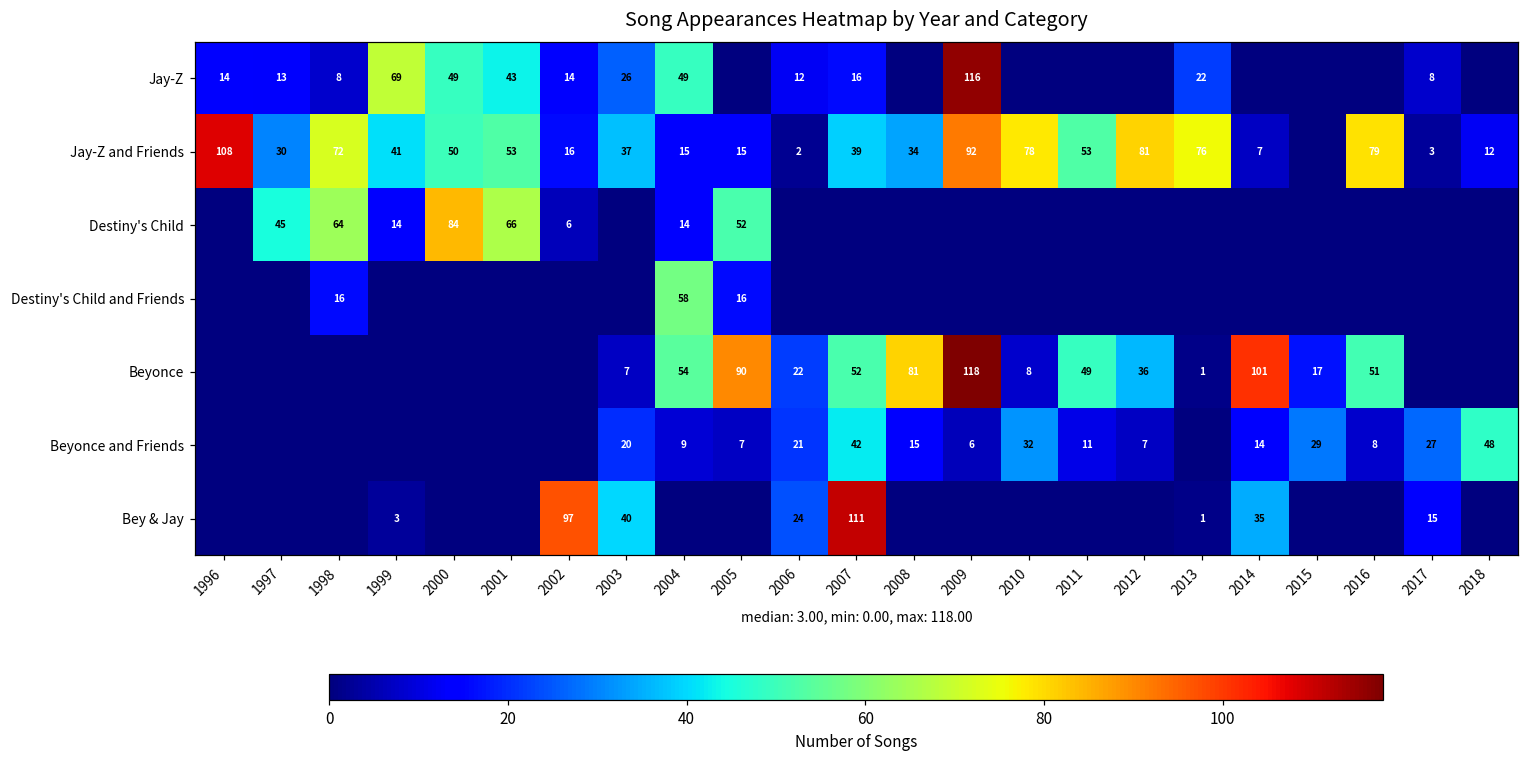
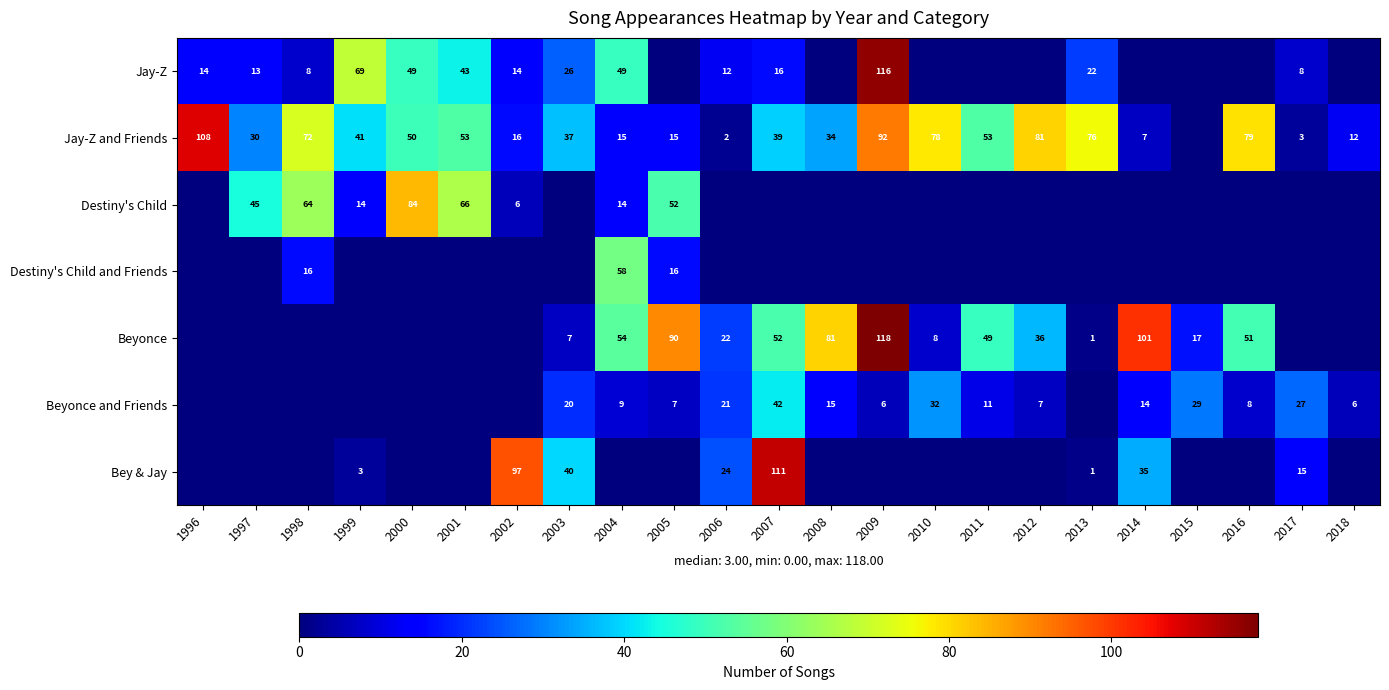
  {
    "Jay-Z": {
      "1996": 14,
      "1997": 13,
      "1998": 8,
      "1999": 69,
      "2000": 49,
      "2001": 43,
      "2002": 14,
      "2003": 26,
      "2004": 49,
      "2006": 12,
      "2007": 16,
      "2009": 116,
      "2013": 22,
      "2017": 8
    },
    "Jay-Z and Friends": {
      "1996": 108,
      "1997": 30,
      "1998": 72,
      "1999": 41,
      "2000": 50,
      "2001": 53,
      "2002": 16,
      "2003": 37,
      "2004": 15,
      "2005": 15,
      "2006": 2,
      "2007": 39,
      "2008": 34,
      "2009": 92,
      "2010": 78,
      "2011": 53,
      "2012": 81,
      "2013": 76,
      "2014": 7,
      "2016": 79,
      "2017": 3,
      "2018": 12
    },
    "Destiny's Child": {
      "1997": 45,
      "1998": 64,
      "1999": 14,
      "2000": 84,
      "2001": 66,
      "2002": 6,
      "2004": 14,
      "2005": 52
    },
    "Destiny's Child and Friends": {
      "1998": 16,
      "2004": 58,
      "2005": 16
    },
    "Beyonce": {
      "2003": 7,
      "2004": 54,
      "2005": 90,
      "2006": 22,
      "2007": 52,
      "2008": 81,
      "2009": 118,
      "2010": 8,
      "2011": 49,
      "2012": 36,
      "2013": 1,
      "2014": 101,
      "2015": 17,
      "2016": 51
    },
    "Beyonce and Friends": {
      "2003": 20,
      "2004": 9,
      "2005": 7,
      "2006": 21,
      "2007": 42,
      "2008": 15,
      "2009": 6,
      "2010": 32,
      "2011": 11,
      "2012": 7,
      "2014": 14,
      "2015": 29,
      "2016": 8,
      "2017": 27,
-     "2018": 48
+     "2018": 6
    },
    "Bey & Jay": {
      "1999": 3,
      "2002": 97,
      "2003": 40,
      "2006": 24,
      "2007": 111,
      "2013": 1,
      "2014": 35,
      "2017": 15
    }
  }
